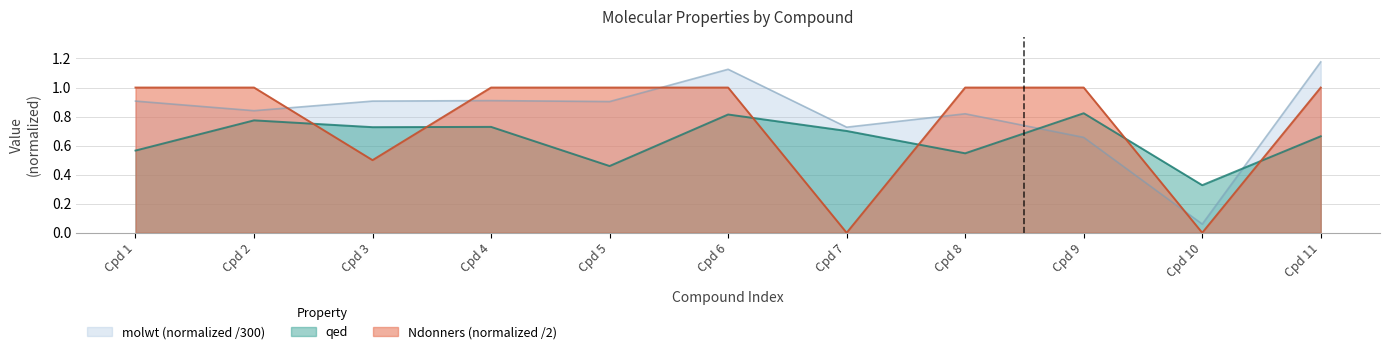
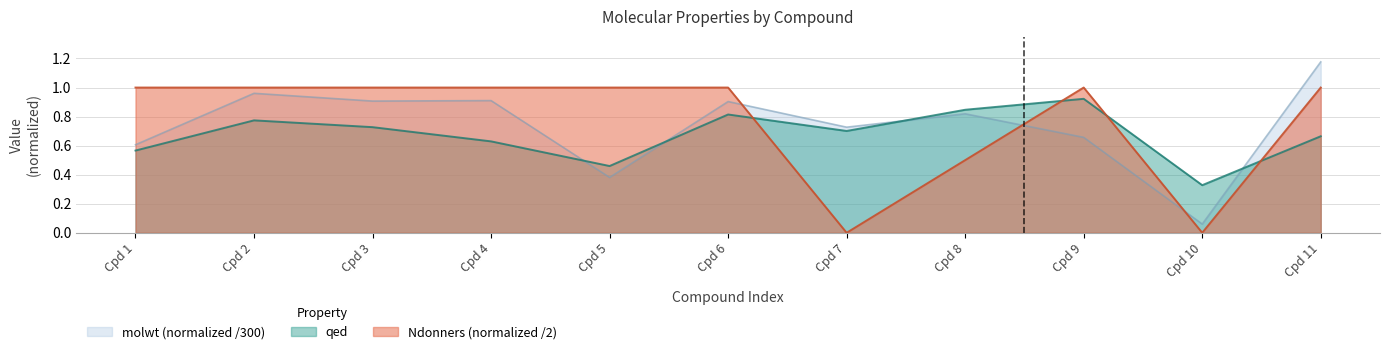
  {
    "molwt (normalized /300)": {
-     "Cpd 1": 0.91,
-     "Cpd 2": 0.84,
+     "Cpd 1": 0.61,
+     "Cpd 2": 0.96,
      "Cpd 3": 0.91,
      "Cpd 4": 0.91,
-     "Cpd 5": 0.90,
-     "Cpd 6": 1.13,
+     "Cpd 5": 0.38,
+     "Cpd 6": 0.90,
      "Cpd 7": 0.73,
      "Cpd 8": 0.82,
      "Cpd 9": 0.66,
      "Cpd 10": 0.06,
      "Cpd 11": 1.18
    },
    "qed": {
      "Cpd 1": 0.57,
      "Cpd 2": 0.77,
      "Cpd 3": 0.73,
-     "Cpd 4": 0.73,
+     "Cpd 4": 0.63,
      "Cpd 5": 0.46,
      "Cpd 6": 0.81,
      "Cpd 7": 0.70,
-     "Cpd 8": 0.55,
-     "Cpd 9": 0.82,
+     "Cpd 8": 0.85,
+     "Cpd 9": 0.92,
      "Cpd 10": 0.33,
      "Cpd 11": 0.66
    },
    "Ndonners (normalized /2)": {
      "Cpd 1": 1.00,
      "Cpd 2": 1.00,
-     "Cpd 3": 0.50,
+     "Cpd 3": 1.00,
      "Cpd 4": 1.00,
      "Cpd 5": 1.00,
      "Cpd 6": 1.00,
      "Cpd 7": 0.00,
-     "Cpd 8": 1.00,
+     "Cpd 8": 0.50,
      "Cpd 9": 1.00,
      "Cpd 10": 0.00,
      "Cpd 11": 1.00
    }
  }
